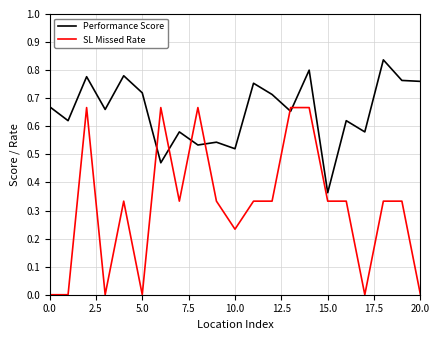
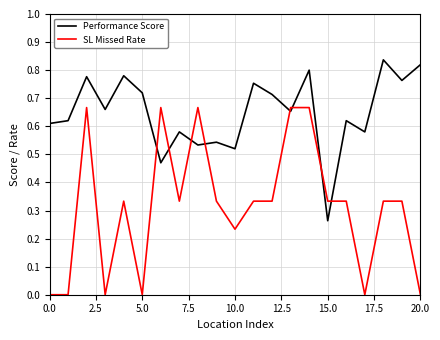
  {
    "Performance Score": {
-     "0.0": 0.67,
+     "0.0": 0.61,
      "5.0": 0.72,
      "10.0": 0.52,
-     "15.0": 0.36,
-     "20.0": 0.76
+     "15.0": 0.26,
+     "20.0": 0.82
    },
    "SL Missed Rate": {
      "0.0": 0.00,
      "5.0": 0.00,
      "10.0": 0.23,
      "15.0": 0.33,
      "20.0": 0.00
    }
  }
